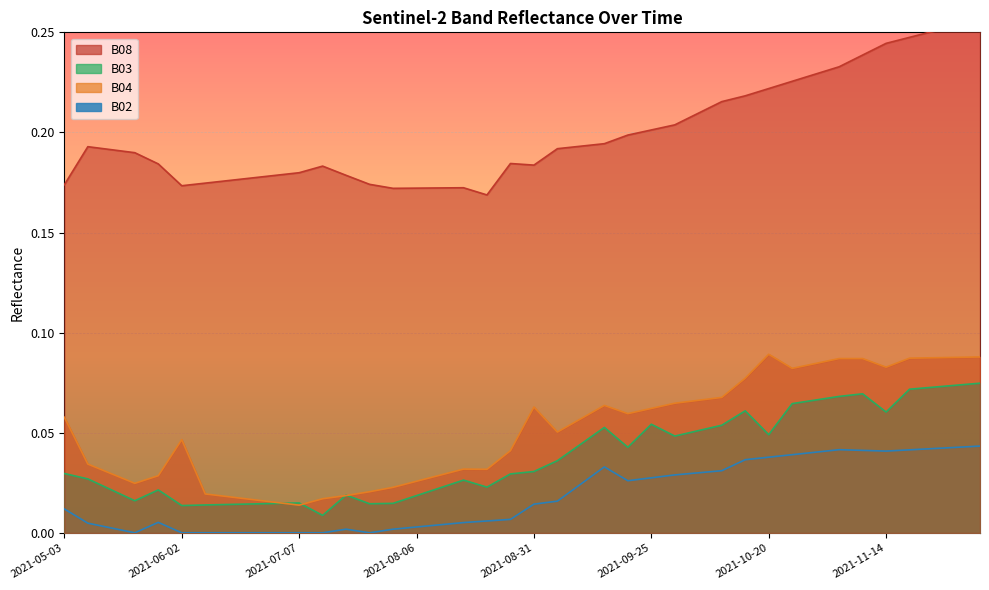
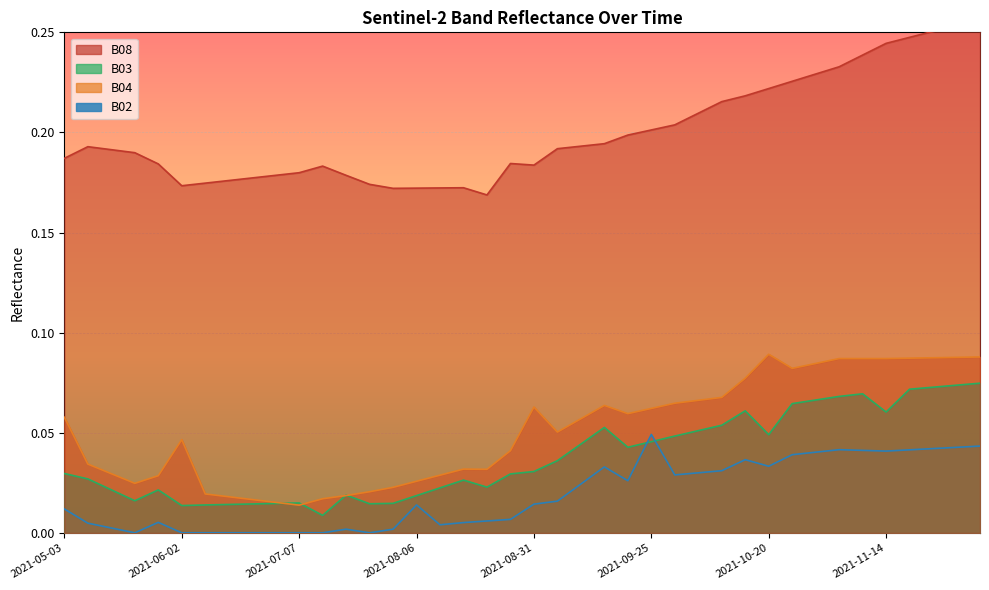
  {
    "B02": {
      "2021-05-03": 0.012,
      "2021-06-02": 0.000,
      "2021-07-07": 0.000,
-     "2021-08-06": 0.003,
+     "2021-08-06": 0.014,
      "2021-08-31": 0.014,
-     "2021-09-25": 0.028,
-     "2021-10-20": 0.038,
+     "2021-09-25": 0.049,
+     "2021-10-20": 0.033,
      "2021-11-14": 0.041
    },
    "B04": {
      "2021-05-03": 0.058,
      "2021-06-02": 0.047,
      "2021-08-06": 0.026,
      "2021-08-31": 0.063,
      "2021-09-25": 0.062,
      "2021-10-20": 0.089,
-     "2021-11-14": 0.083
+     "2021-11-14": 0.087
    },
    "B03": {
      "2021-05-03": 0.030,
      "2021-06-02": 0.014,
      "2021-08-06": 0.019,
      "2021-08-31": 0.031,
-     "2021-09-25": 0.054,
+     "2021-09-25": 0.046,
      "2021-10-20": 0.049,
      "2021-11-14": 0.060
    },
    "B08": {
-     "2021-05-03": 0.174,
+     "2021-05-03": 0.187,
      "2021-06-02": 0.173,
      "2021-07-07": 0.180,
      "2021-08-06": 0.172,
      "2021-08-31": 0.184,
      "2021-09-25": 0.201,
      "2021-10-20": 0.222,
      "2021-11-14": 0.245
    }
  }
